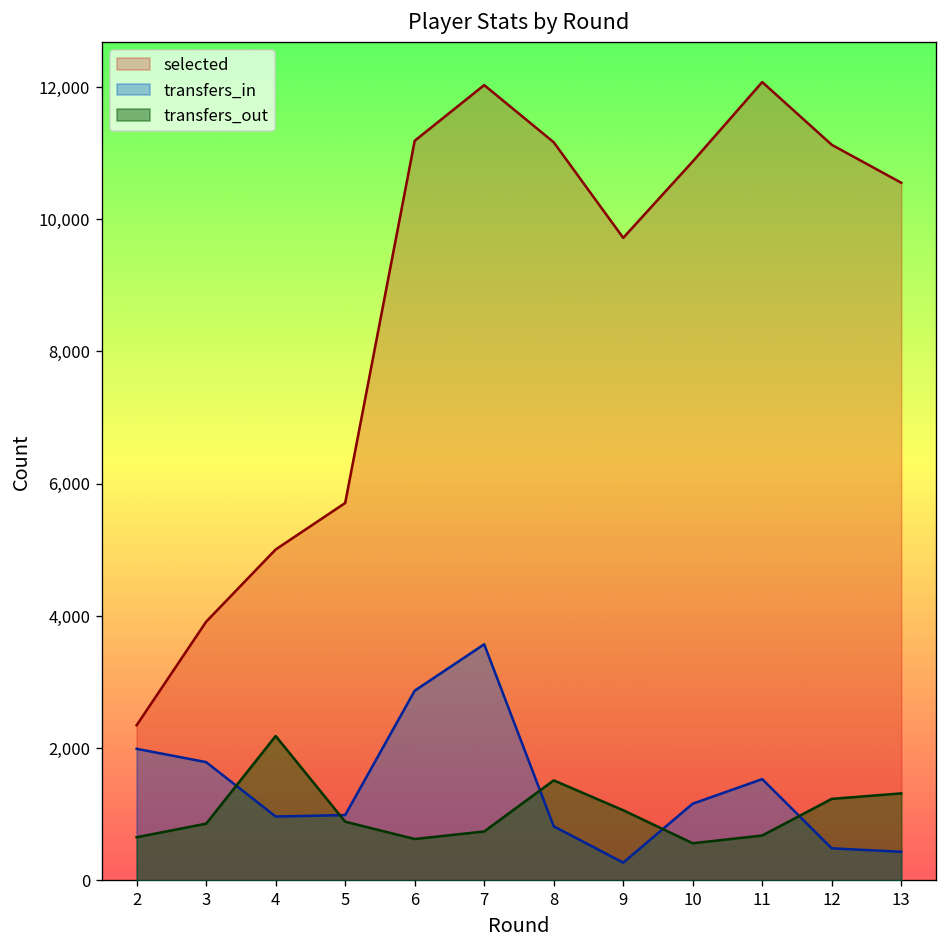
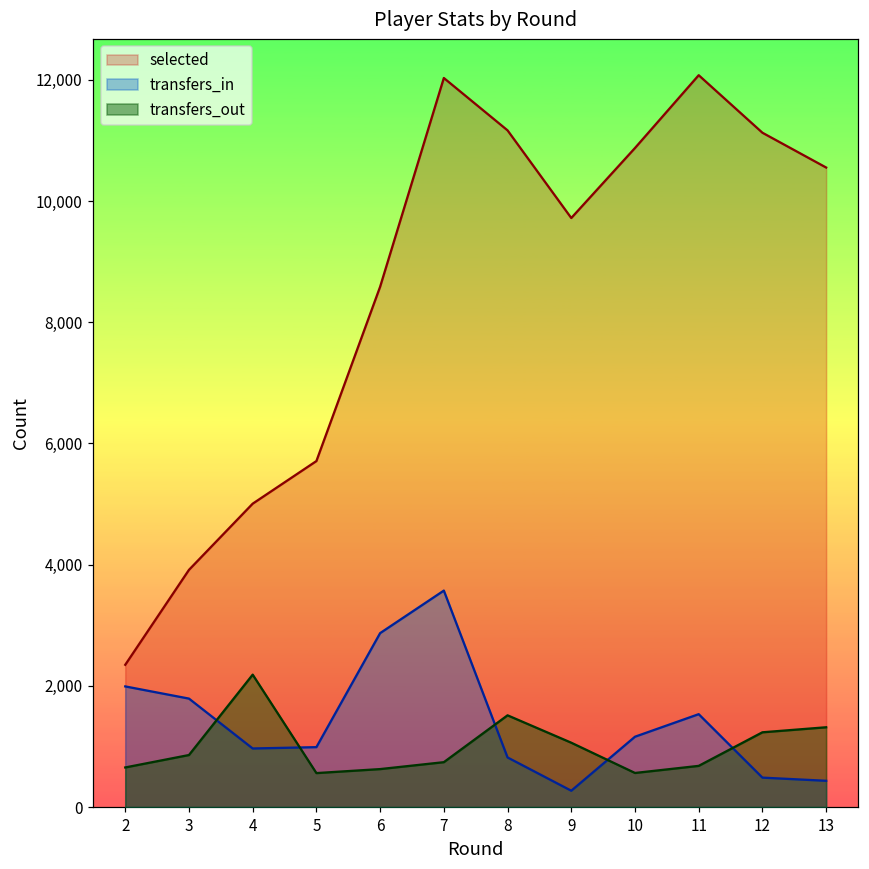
  {
    "selected": {
      "2": "2,300",
      "3": "3,900",
      "4": "5,000",
      "5": "5,700",
-     "6": "11,200",
+     "6": "8,600",
      "7": "12,000",
      "8": "11,200",
      "9": "9,700",
      "10": "10,900",
      "11": "12,100",
      "12": "11,100",
      "13": "10,600"
    },
    "transfers_in": {
      "2": "2,000",
      "3": "1,800",
      "4": "1,000",
      "5": "1,000",
      "6": "2,900",
      "7": "3,600",
      "8": "800",
      "9": "300",
      "10": "1,200",
      "11": "1,500",
      "12": "500",
      "13": "400"
    },
    "transfers_out": {
      "2": "700",
      "3": "900",
      "4": "2,200",
-     "5": "900",
+     "5": "600",
      "6": "600",
      "7": "700",
      "8": "1,500",
      "9": "1,100",
      "10": "600",
      "11": "700",
      "12": "1,200",
      "13": "1,300"
    }
  }
